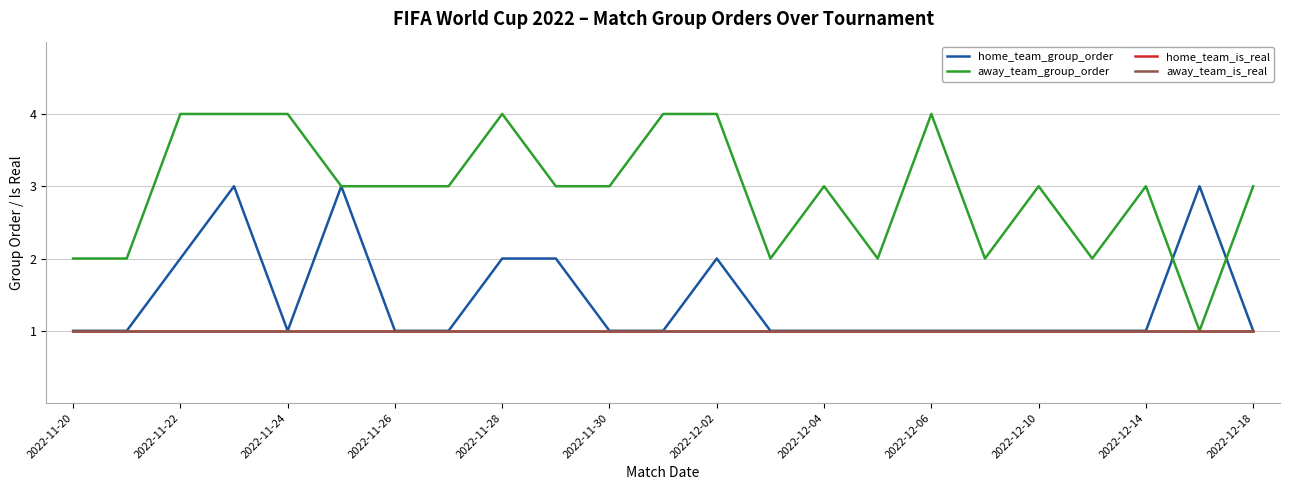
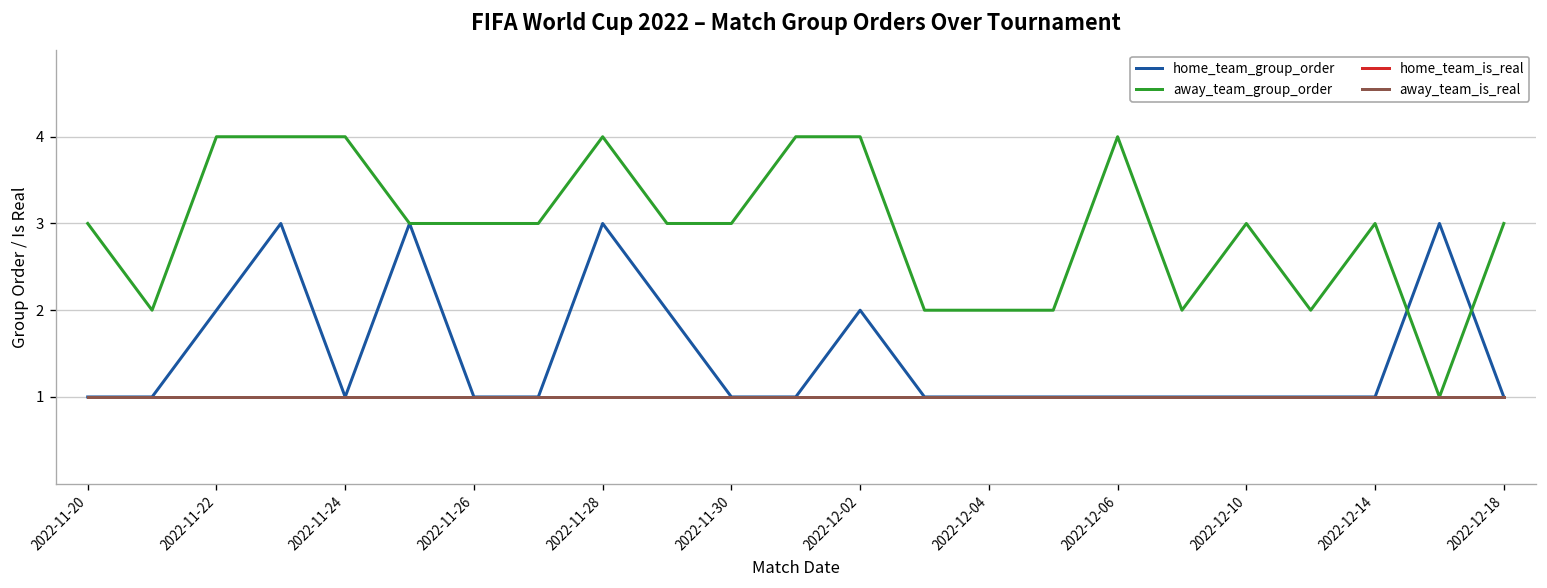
  {
    "home_team_group_order": {
      "2022-11-22": 2,
-     "2022-11-28": 2,
+     "2022-11-28": 3,
      "2022-12-02": 2
    },
    "away_team_group_order": {
-     "2022-11-20": 2,
+     "2022-11-20": 3,
      "2022-11-22": 4,
      "2022-11-24": 4,
      "2022-11-26": 3,
      "2022-11-28": 4,
      "2022-11-30": 3,
      "2022-12-02": 4,
-     "2022-12-04": 3,
+     "2022-12-04": 2,
      "2022-12-06": 4,
      "2022-12-10": 3,
      "2022-12-14": 3,
      "2022-12-18": 3
    },
    "away_team_is_real": {
      "2022-11-22": 1,
      "2022-11-28": 1,
      "2022-12-02": 1
    }
  }
